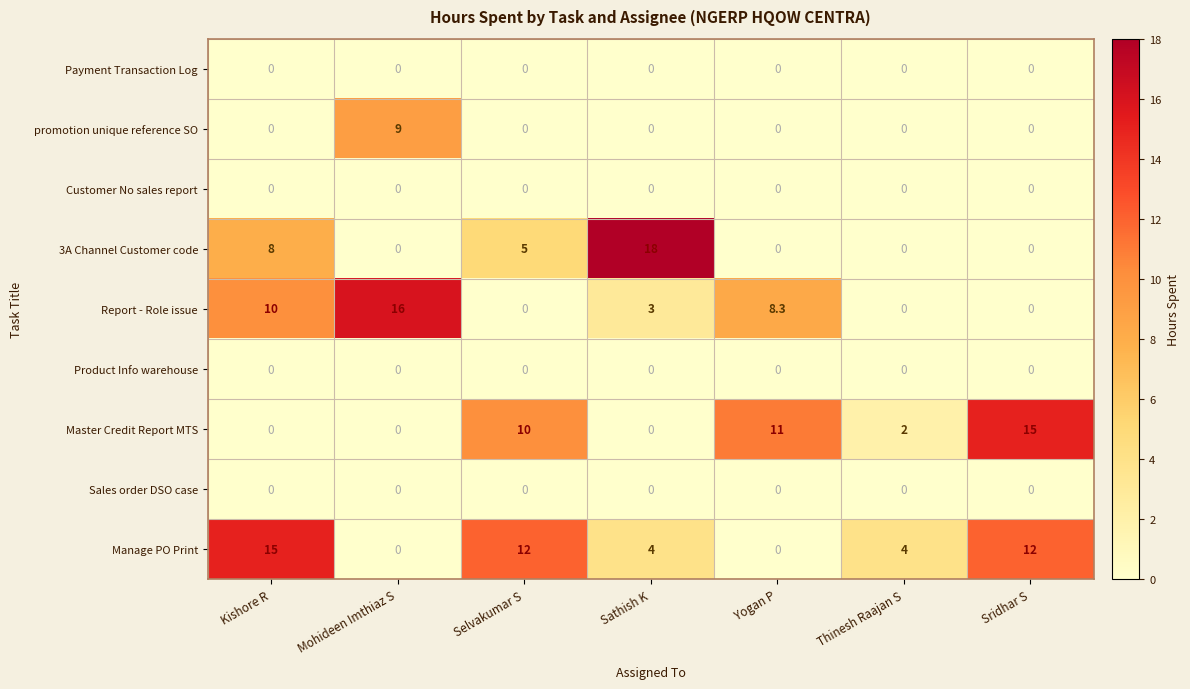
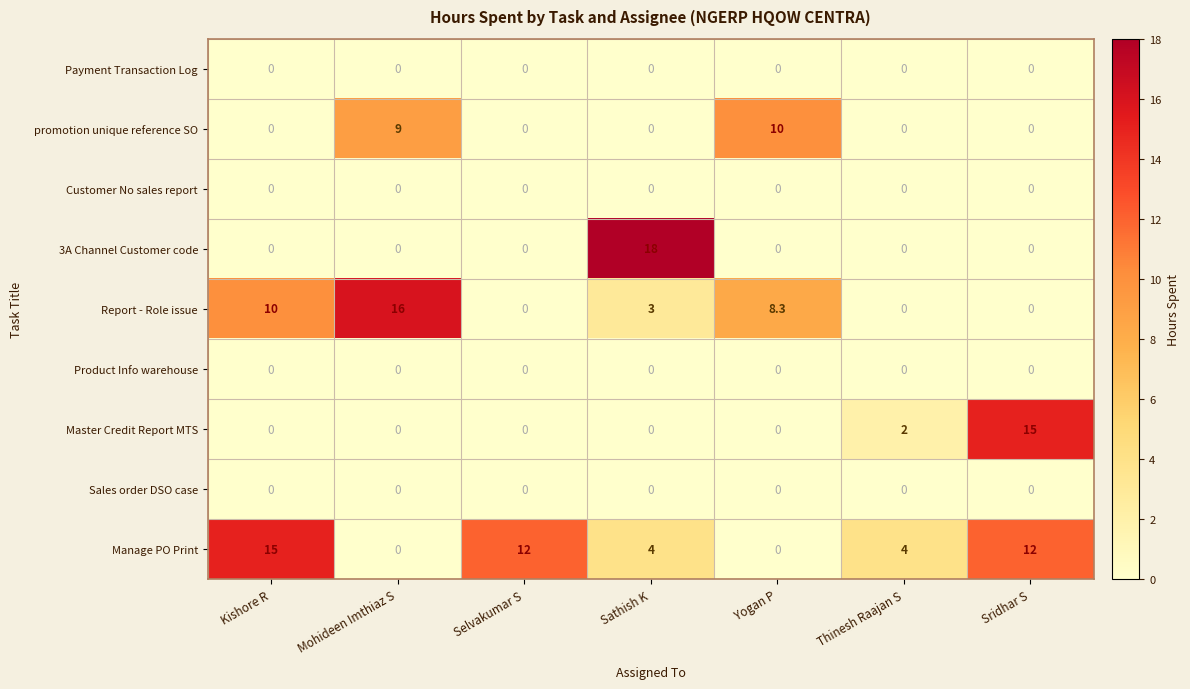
  {
    "Payment Transaction Log": {
      "Kishore R": 0,
      "Mohideen Imthiaz S": 0,
      "Selvakumar S": 0,
      "Sathish K": 0,
      "Yogan P": 0,
      "Thinesh Raajan S": 0,
      "Sridhar S": 0
    },
    "promotion unique reference SO": {
      "Kishore R": 0,
      "Mohideen Imthiaz S": 9,
      "Selvakumar S": 0,
      "Sathish K": 0,
-     "Yogan P": 0,
+     "Yogan P": 10,
      "Thinesh Raajan S": 0,
      "Sridhar S": 0
    },
    "Customer No sales report": {
      "Kishore R": 0,
      "Mohideen Imthiaz S": 0,
      "Selvakumar S": 0,
      "Sathish K": 0,
      "Yogan P": 0,
      "Thinesh Raajan S": 0,
      "Sridhar S": 0
    },
    "3A Channel Customer code": {
-     "Kishore R": 8,
+     "Kishore R": 0,
      "Mohideen Imthiaz S": 0,
-     "Selvakumar S": 5,
+     "Selvakumar S": 0,
      "Yogan P": 0,
      "Thinesh Raajan S": 0,
      "Sridhar S": 0
    },
    "Report - Role issue": {
      "Kishore R": 10,
      "Mohideen Imthiaz S": 16,
      "Selvakumar S": 0,
      "Sathish K": 3,
      "Yogan P": 8.3,
      "Thinesh Raajan S": 0,
      "Sridhar S": 0
    },
    "Product Info warehouse": {
      "Kishore R": 0,
      "Mohideen Imthiaz S": 0,
      "Selvakumar S": 0,
      "Sathish K": 0,
      "Yogan P": 0,
      "Thinesh Raajan S": 0,
      "Sridhar S": 0
    },
    "Master Credit Report MTS": {
      "Kishore R": 0,
      "Mohideen Imthiaz S": 0,
-     "Selvakumar S": 10,
+     "Selvakumar S": 0,
      "Sathish K": 0,
-     "Yogan P": 11,
+     "Yogan P": 0,
      "Thinesh Raajan S": 2,
      "Sridhar S": 15
    },
    "Sales order DSO case": {
      "Kishore R": 0,
      "Mohideen Imthiaz S": 0,
      "Selvakumar S": 0,
      "Sathish K": 0,
      "Yogan P": 0,
      "Thinesh Raajan S": 0,
      "Sridhar S": 0
    },
    "Manage PO Print": {
      "Kishore R": 15,
      "Mohideen Imthiaz S": 0,
      "Selvakumar S": 12,
      "Sathish K": 4,
      "Yogan P": 0,
      "Thinesh Raajan S": 4,
      "Sridhar S": 12
    }
  }
